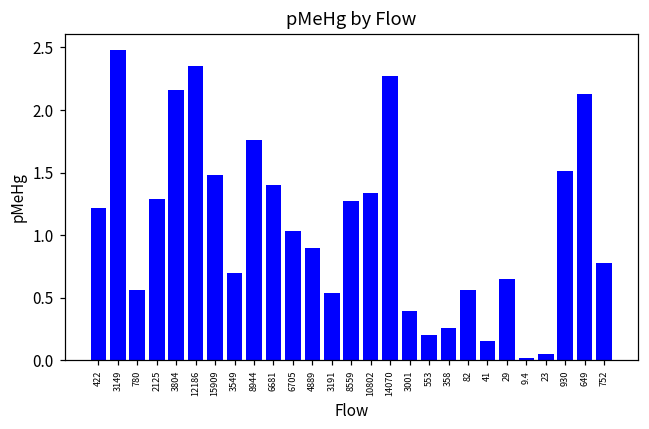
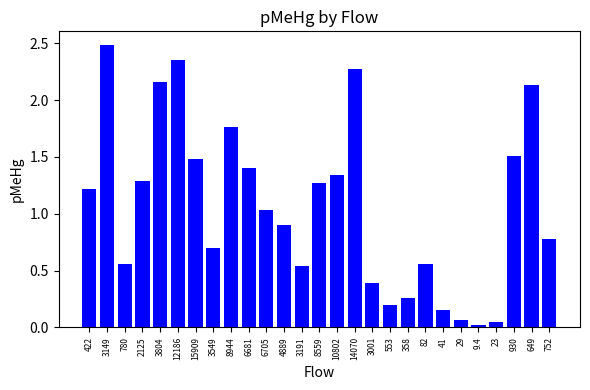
  {
    "422": 1.22,
    "3149": 2.48,
    "780": 0.56,
    "2125": 1.29,
    "3804": 2.16,
    "12186": 2.35,
    "15909": 1.48,
    "3549": 0.70,
    "8944": 1.76,
    "6681": 1.40,
    "6705": 1.03,
    "4889": 0.90,
    "3191": 0.54,
    "8559": 1.27,
    "10802": 1.34,
    "14070": 2.27,
    "3001": 0.39,
    "553": 0.20,
    "358": 0.26,
    "82": 0.56,
    "41": 0.15,
-   "29": 0.65,
+   "29": 0.07,
    "23": 0.05,
    "930": 1.51,
    "649": 2.13,
    "752": 0.78
  }
